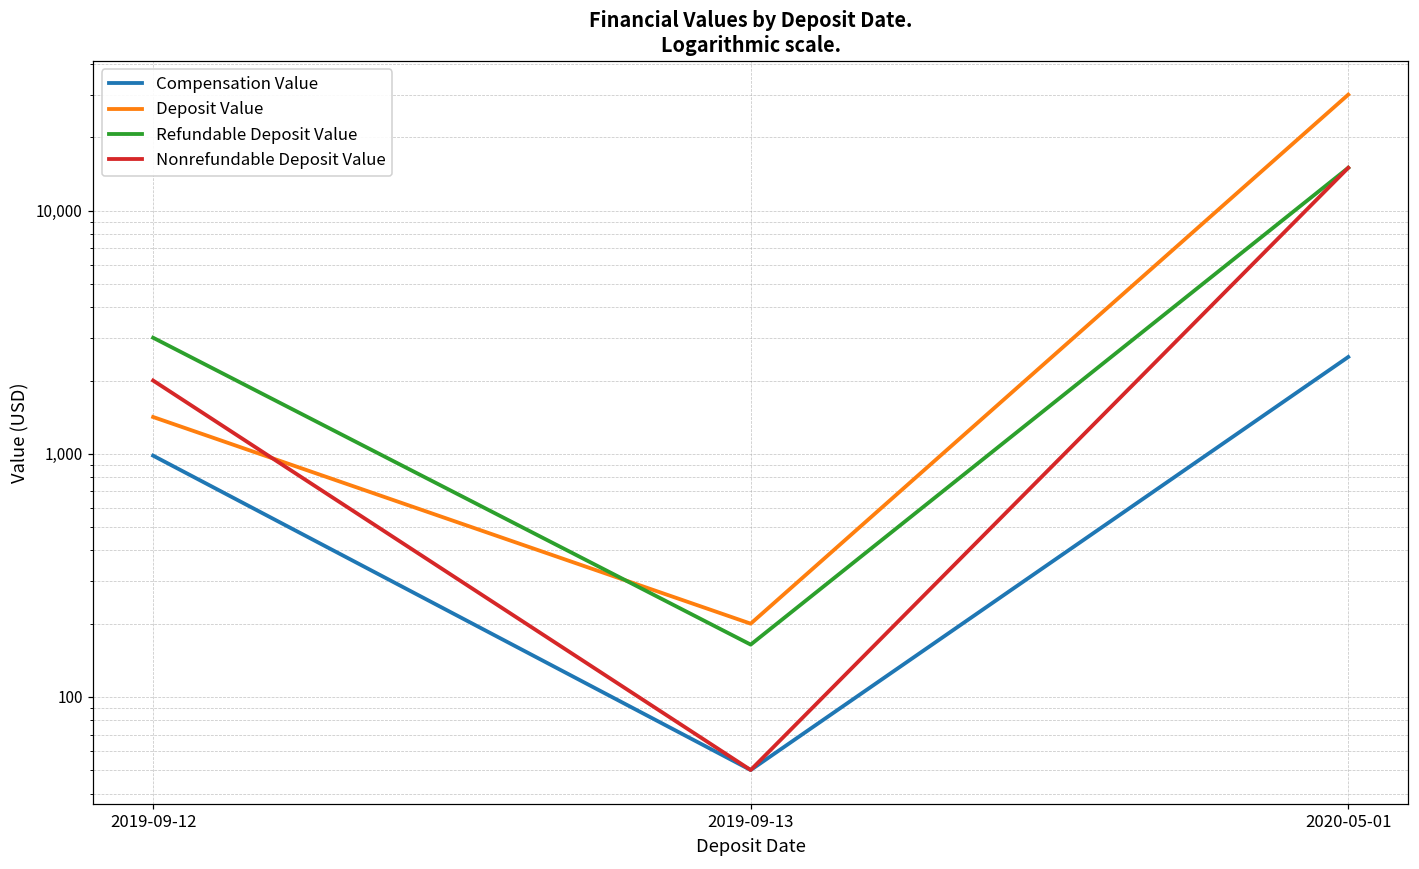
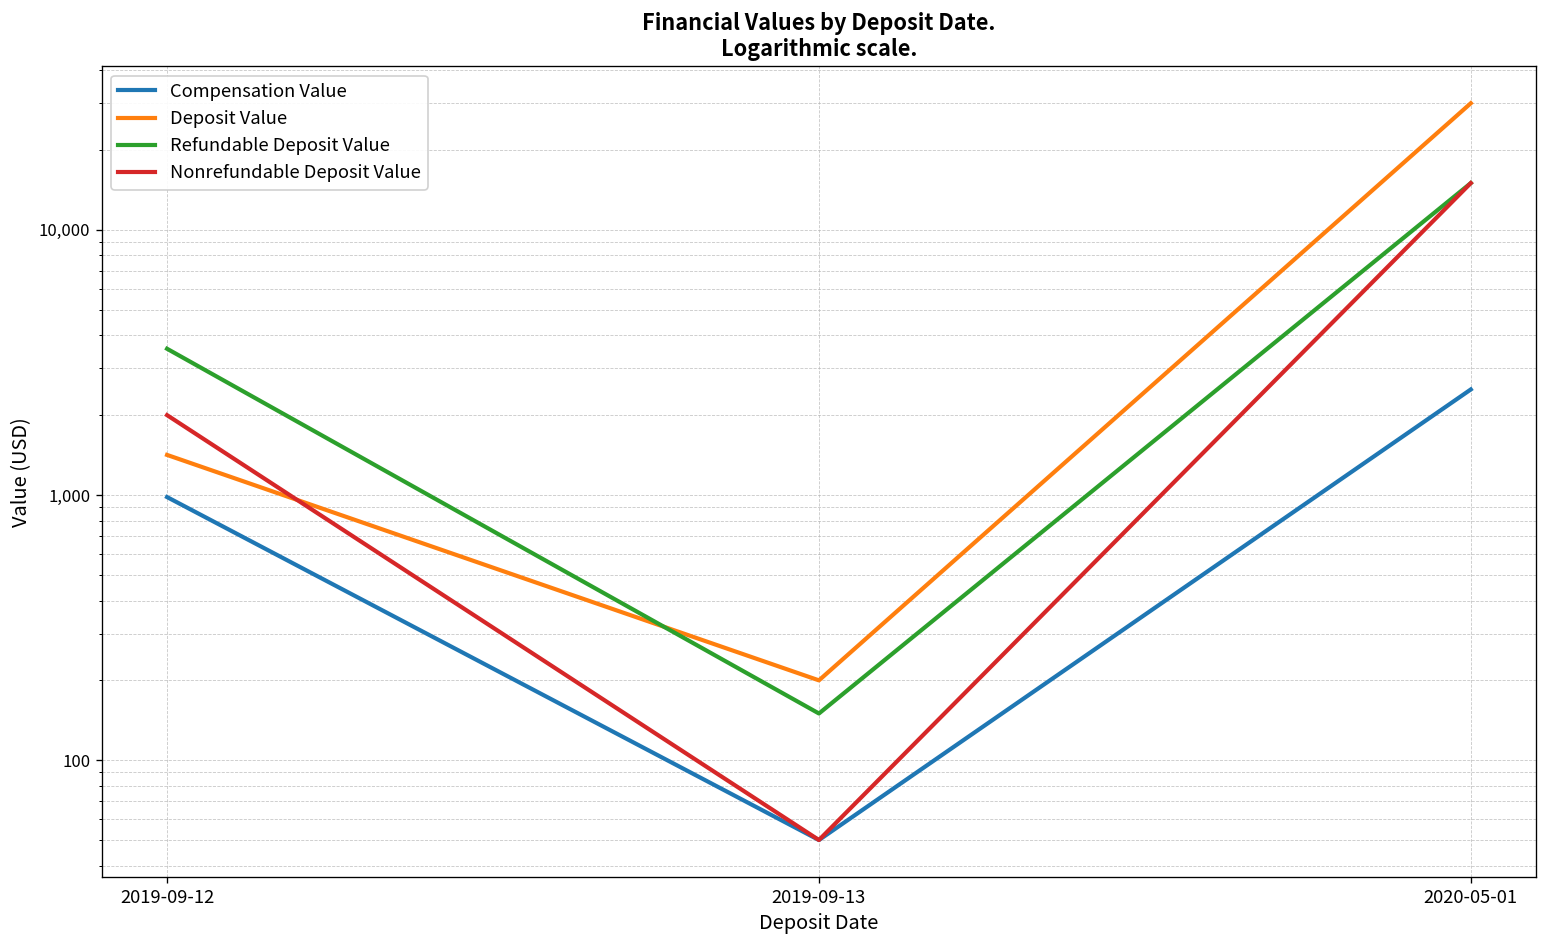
  {
    "Compensation Value": {
      "2019-09-12": "1,000",
      "2020-05-01": "2,500"
    },
    "Deposit Value": {
      "2019-09-12": "1,400",
      "2019-09-13": "200",
      "2020-05-01": "30,000"
    },
    "Refundable Deposit Value": {
-     "2019-09-12": "3,000",
-     "2019-09-13": "160"
+     "2019-09-12": "3,600",
+     "2019-09-13": "150"
    },
    "Nonrefundable Deposit Value": {
      "2019-09-12": "2,000"
    }
  }
